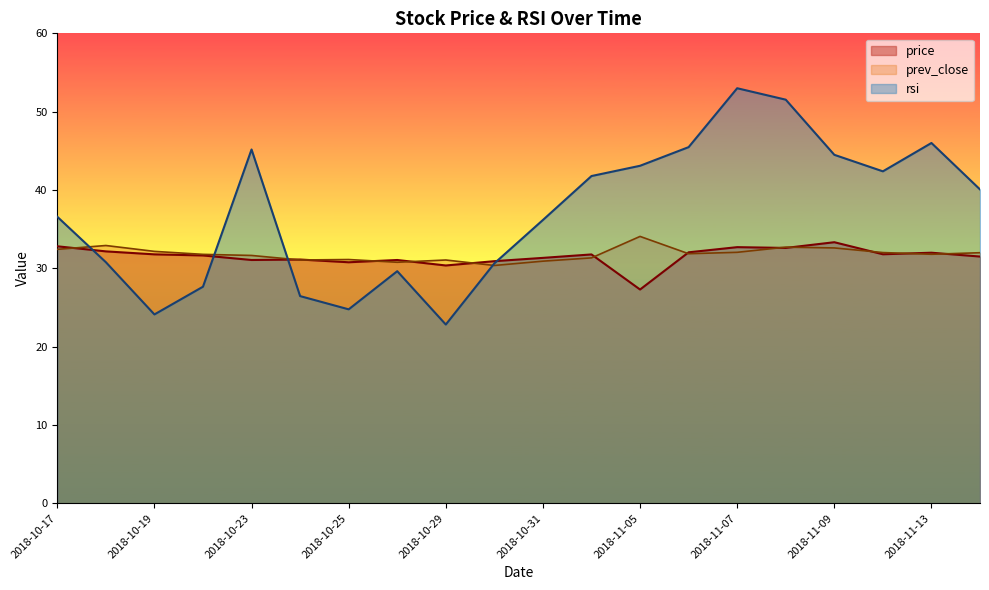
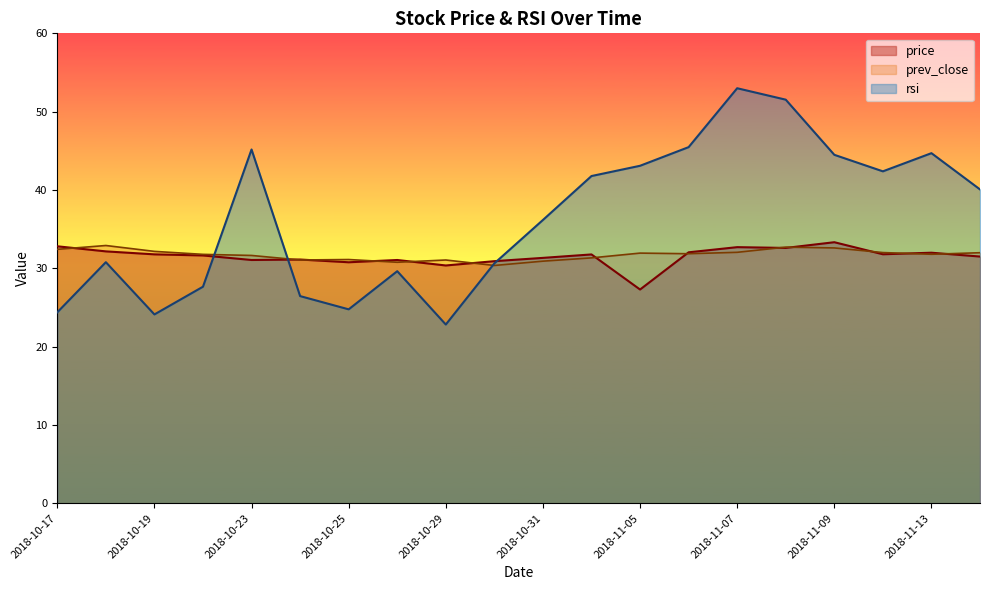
  {
    "price": {
      "2018-10-17": 33,
      "2018-10-19": 32,
      "2018-10-23": 31,
      "2018-10-25": 31,
      "2018-10-29": 30,
      "2018-10-31": 31,
      "2018-11-05": 27,
      "2018-11-07": 33,
      "2018-11-09": 33
    },
    "prev_close": {
      "2018-10-17": 32,
      "2018-10-19": 32,
      "2018-10-23": 32,
      "2018-10-25": 31,
      "2018-10-29": 31,
      "2018-10-31": 31,
-     "2018-11-05": 34,
+     "2018-11-05": 32,
      "2018-11-07": 32,
      "2018-11-09": 33
    },
    "rsi": {
-     "2018-10-17": 37,
+     "2018-10-17": 24,
      "2018-10-19": 24,
      "2018-10-23": 45,
      "2018-10-25": 25,
      "2018-10-29": 23,
      "2018-10-31": 36,
      "2018-11-05": 43,
      "2018-11-07": 53,
      "2018-11-09": 44,
-     "2018-11-13": 46
+     "2018-11-13": 45
    }
  }
